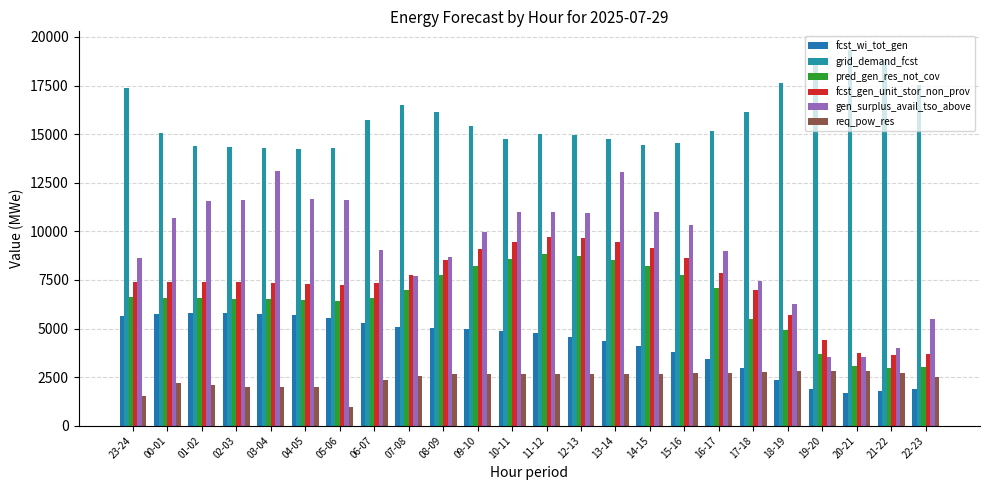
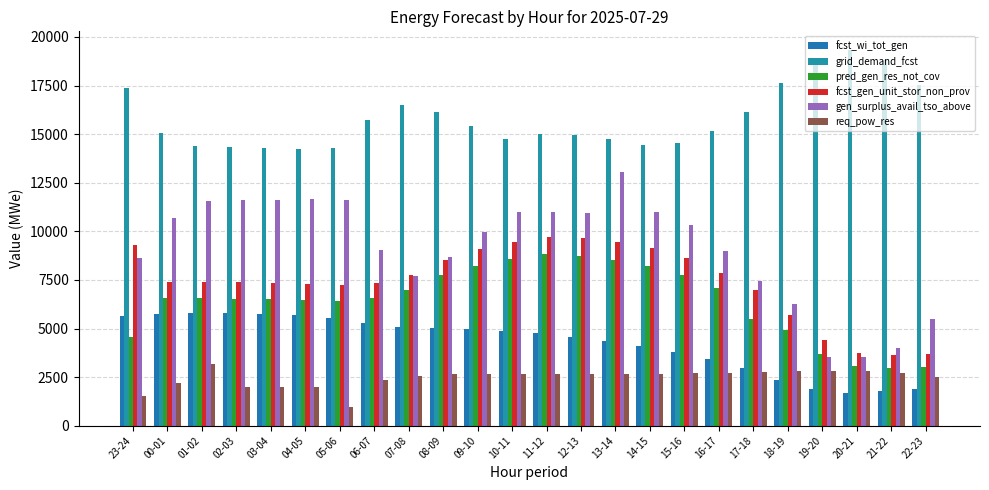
  {
    "pred_gen_res_not_cov": {
-     "23-24": 6600,
+     "23-24": 4600,
      "00-01": 6600,
      "01-02": 6500,
      "02-03": 6500,
      "03-04": 6500,
      "04-05": 6400,
      "05-06": 6400,
      "06-07": 6600,
      "07-08": 7000,
      "08-09": 7700,
      "09-10": 8200,
      "10-11": 8600,
      "11-12": 8800,
      "12-13": 8800,
      "13-14": 8500,
      "14-15": 8200,
      "15-16": 7700,
      "16-17": 7100,
      "17-18": 5500,
      "18-19": 4900,
      "19-20": 3700,
      "20-21": 3000,
      "21-22": 3000,
      "22-23": 3000
    },
    "fcst_gen_unit_stor_non_prov": {
-     "23-24": 7400,
+     "23-24": 9300,
      "00-01": 7400,
      "01-02": 7400,
      "02-03": 7400,
      "03-04": 7400,
      "04-05": 7300,
      "05-06": 7200,
      "06-07": 7300,
      "07-08": 7800,
      "08-09": 8500,
      "09-10": 9100,
      "10-11": 9500,
      "11-12": 9700,
      "12-13": 9700,
      "13-14": 9400,
      "14-15": 9100,
      "15-16": 8600,
      "16-17": 7900,
      "17-18": 7000,
      "18-19": 5700,
      "19-20": 4400,
      "20-21": 3700,
      "21-22": 3700,
      "22-23": 3700
    },
    "gen_surplus_avail_tso_above": {
      "23-24": 8600,
      "00-01": 10700,
      "01-02": 11600,
      "02-03": 11600,
-     "03-04": 13100,
+     "03-04": 11600,
      "04-05": 11600,
      "05-06": 11600,
      "06-07": 9000,
      "07-08": 7700,
      "08-09": 8700,
      "09-10": 10000,
      "10-11": 11000,
      "11-12": 11000,
      "12-13": 11000,
      "13-14": 13100,
      "14-15": 11000,
      "15-16": 10300,
      "16-17": 9000,
      "17-18": 7400,
      "18-19": 6300,
      "19-20": 3600,
      "20-21": 3500,
      "21-22": 4000,
      "22-23": 5500
    },
    "req_pow_res": {
      "23-24": 1500,
      "00-01": 2200,
-     "01-02": 2100,
+     "01-02": 3200,
      "02-03": 2000,
      "03-04": 2000,
      "04-05": 2000,
      "05-06": 900,
      "06-07": 2300,
      "07-08": 2600,
      "08-09": 2700,
      "09-10": 2700,
      "10-11": 2600,
      "11-12": 2700,
      "12-13": 2700,
      "13-14": 2700,
      "14-15": 2700,
      "15-16": 2700,
      "16-17": 2700,
      "17-18": 2700,
      "18-19": 2800,
      "19-20": 2800,
      "20-21": 2800,
      "21-22": 2700,
      "22-23": 2500
    }
  }
